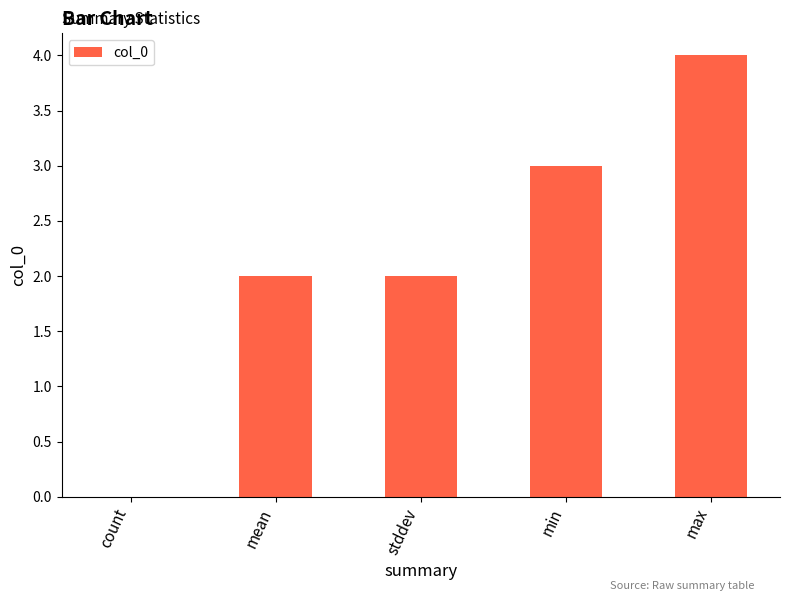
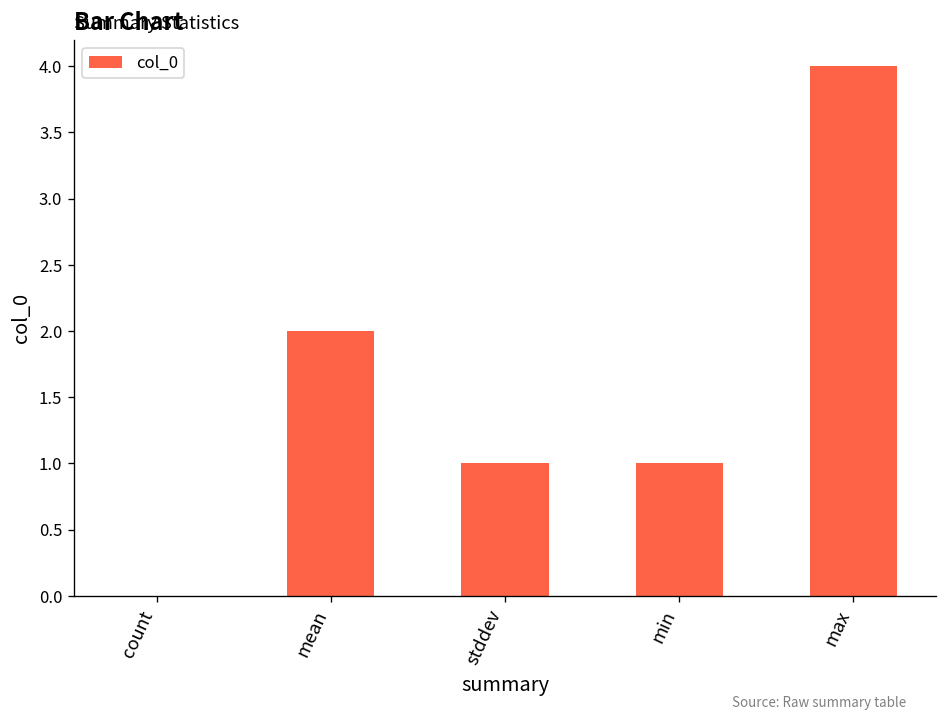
  {
    "count": 0,
    "mean": 2,
-   "stddev": 2,
-   "min": 3,
+   "stddev": 1,
+   "min": 1,
    "max": 4
  }
